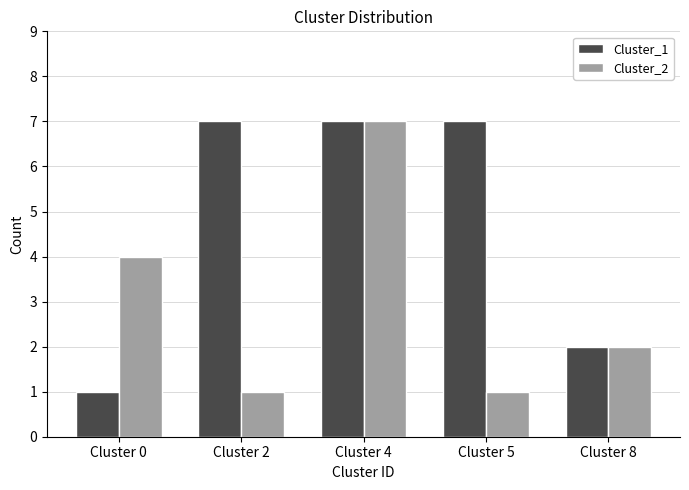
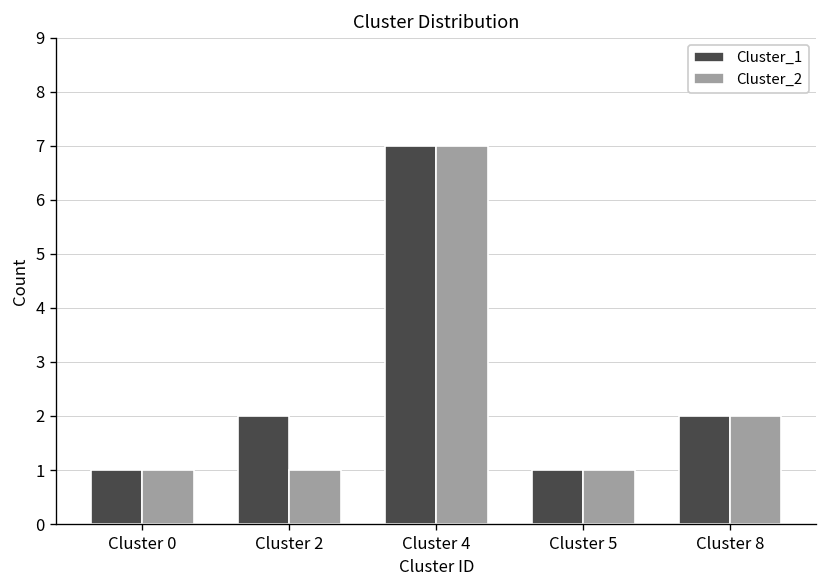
  {
    "Cluster_1": {
      "Cluster 0": 1,
-     "Cluster 2": 7,
+     "Cluster 2": 2,
      "Cluster 4": 7,
-     "Cluster 5": 7,
+     "Cluster 5": 1,
      "Cluster 8": 2
    },
    "Cluster_2": {
-     "Cluster 0": 4,
+     "Cluster 0": 1,
      "Cluster 2": 1,
      "Cluster 4": 7,
      "Cluster 5": 1,
      "Cluster 8": 2
    }
  }
